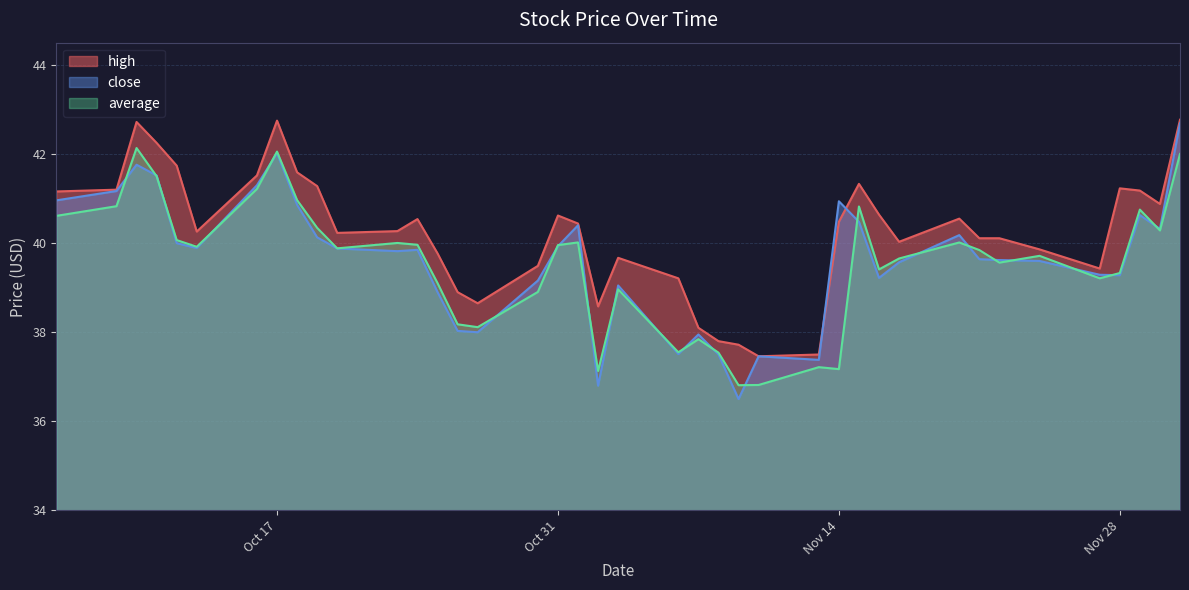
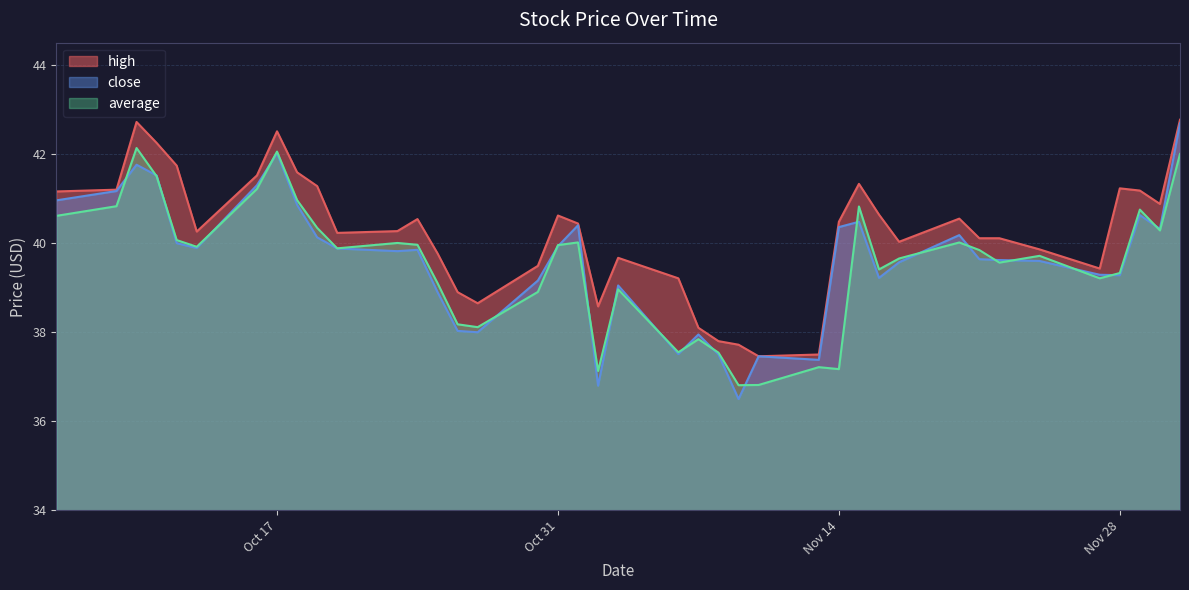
  {
    "high": {
-     "Oct 17": 42.8,
+     "Oct 17": 42.5,
      "Oct 31": 40.6,
      "Nov 14": 40.5,
      "Nov 28": 41.2
    },
    "close": {
-     "Nov 14": 40.9
+     "Nov 14": 40.4
    },
    "average": {
      "Nov 14": 37.2
    }
  }
